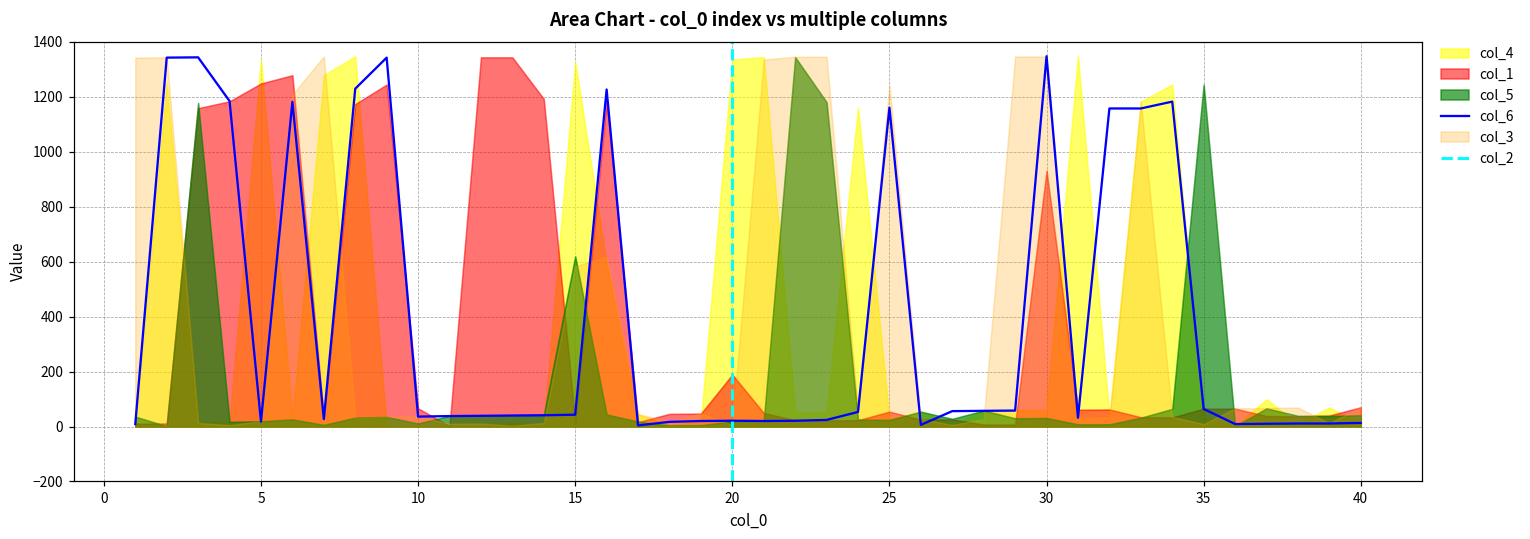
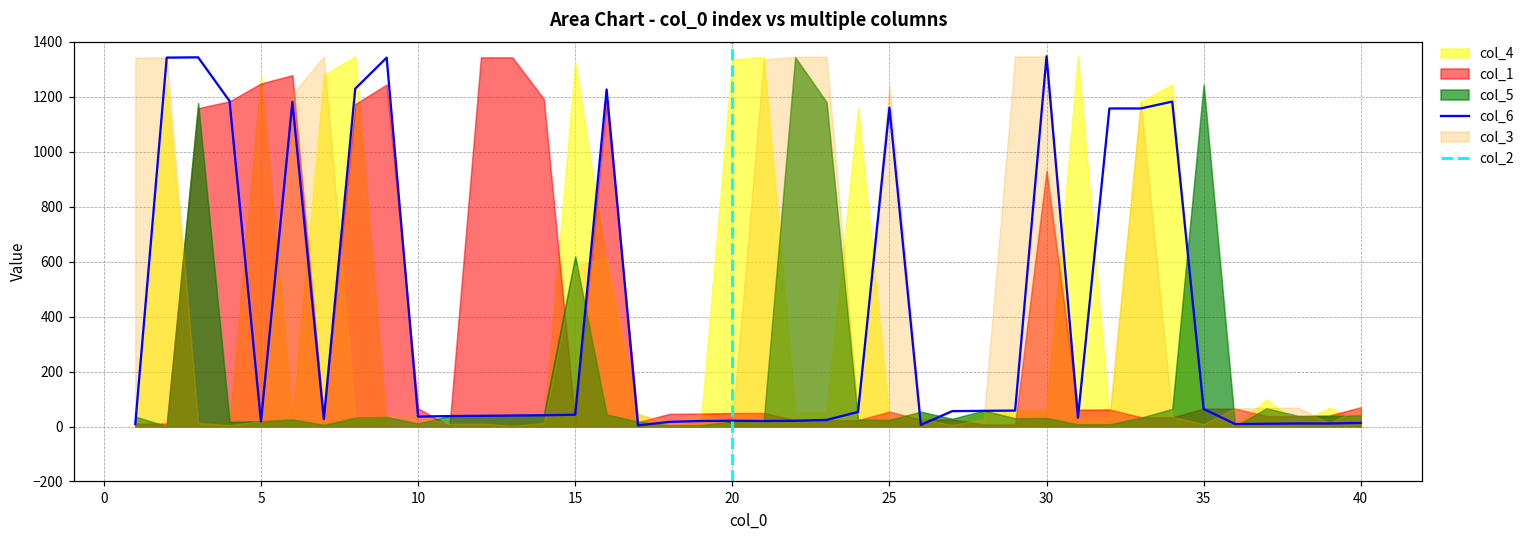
  {
    "col_4": {
-     "5": 1340,
+     "5": 1280,
      "15": 1330,
      "20": 1340,
      "30": 60,
      "35": 30
    },
    "col_6": {
      "15": 40,
      "25": 1160
    },
    "col_1": {
      "5": 1250,
      "10": 70,
      "15": 10,
-     "20": 190,
+     "20": 50,
      "25": 50,
      "30": 930
    },
    "col_5": {
      "15": 620,
      "30": 30,
      "35": 1240,
      "40": 40
    },
    "col_3": {
      "15": 580,
      "25": 1240
    }
  }
